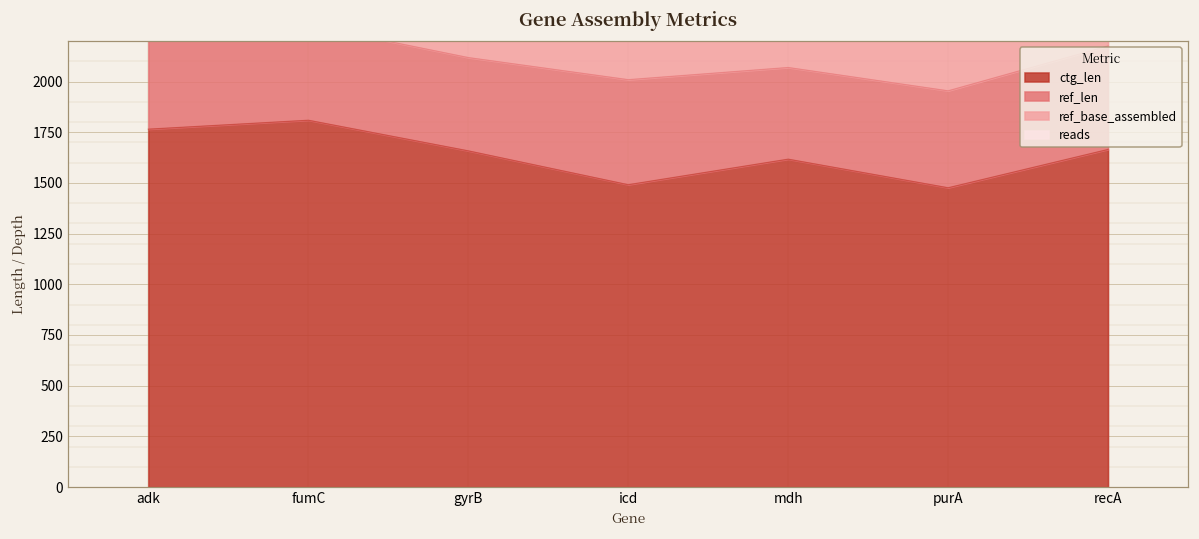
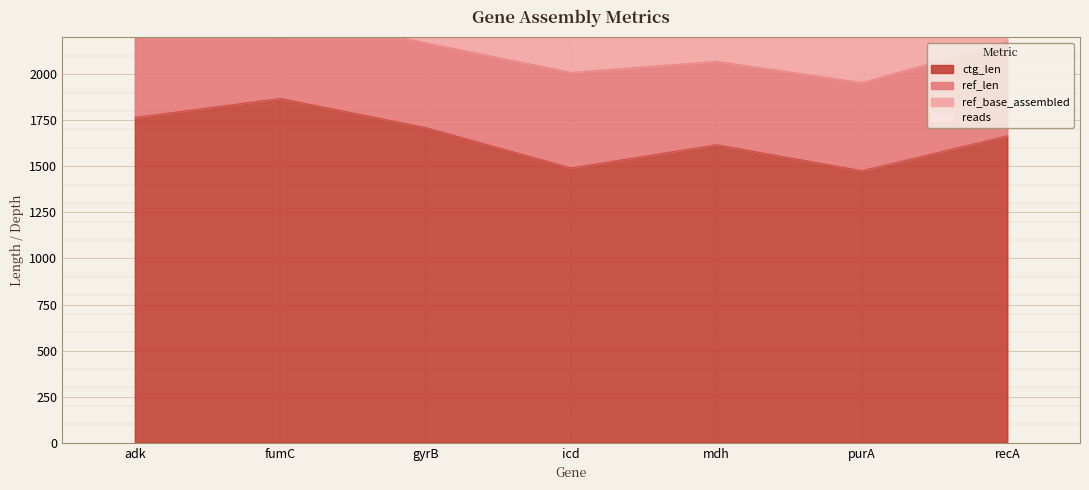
  {
    "ctg_len": {
      "adk": 1770,
-     "fumC": 1810,
-     "gyrB": 1660,
+     "fumC": 1870,
+     "gyrB": 1710,
      "icd": 1490,
      "mdh": 1620,
      "purA": 1480,
      "recA": 1670
    },
    "ref_len": {
      "gyrB": 460,
      "icd": 520,
      "mdh": 450,
      "purA": 480,
      "recA": 510
    }
  }
